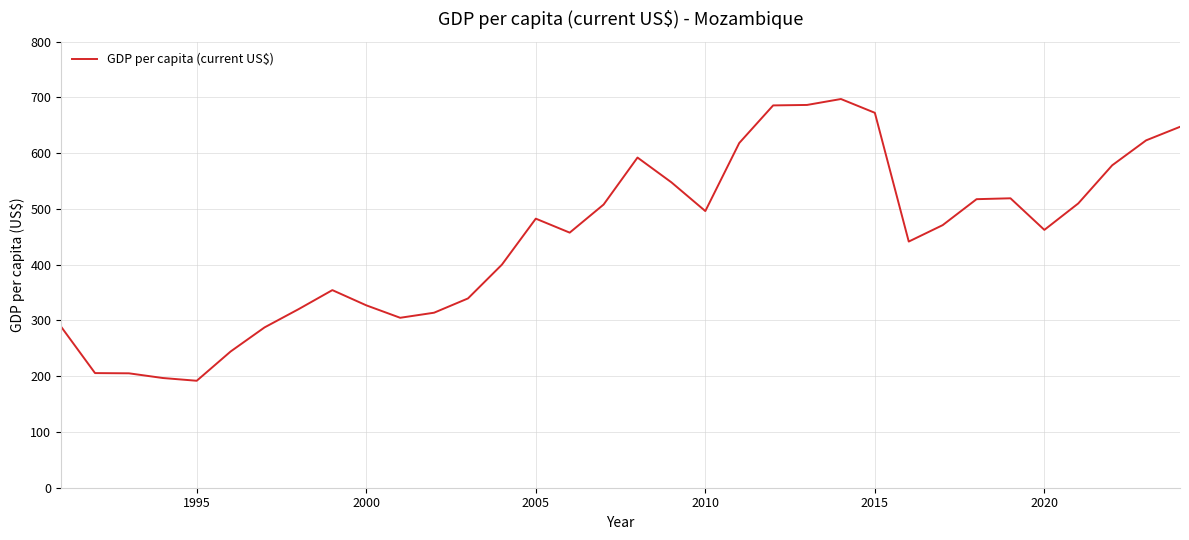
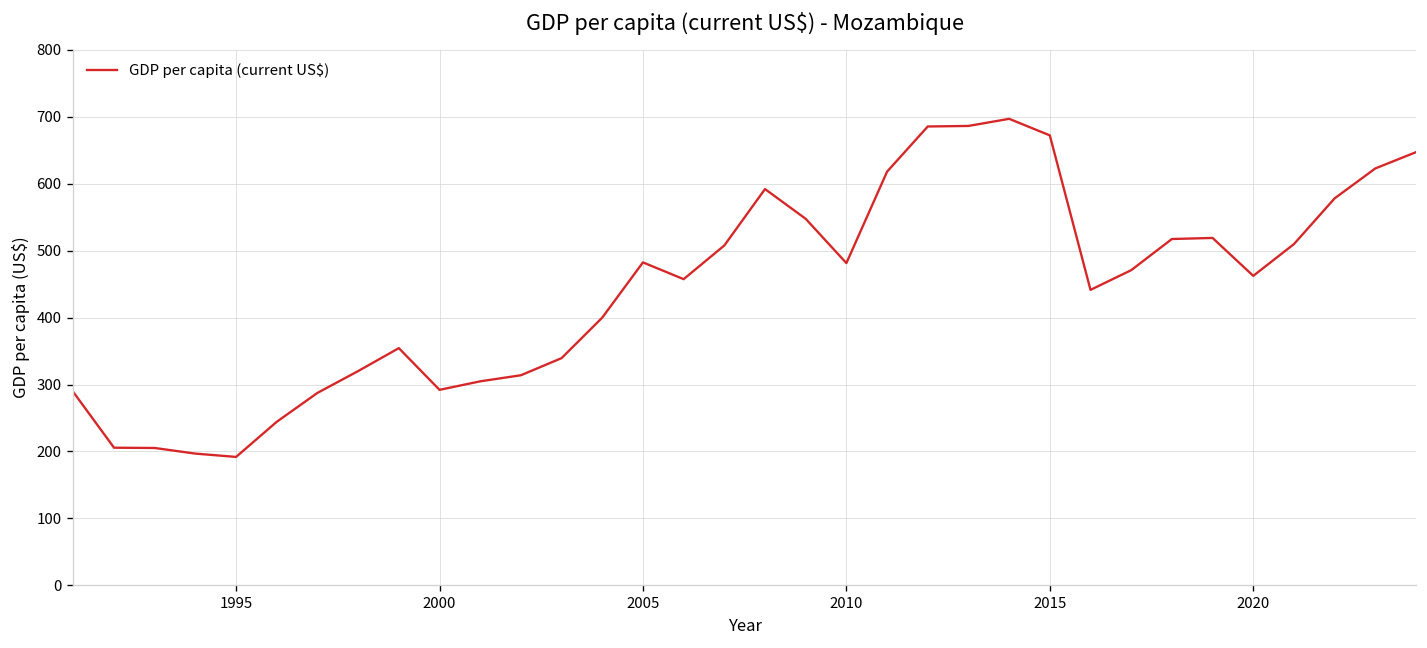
  {
    "1995": 190,
-   "2000": 330,
+   "2000": 290,
    "2005": 480,
-   "2010": 500,
+   "2010": 480,
    "2015": 670,
    "2020": 460
  }
